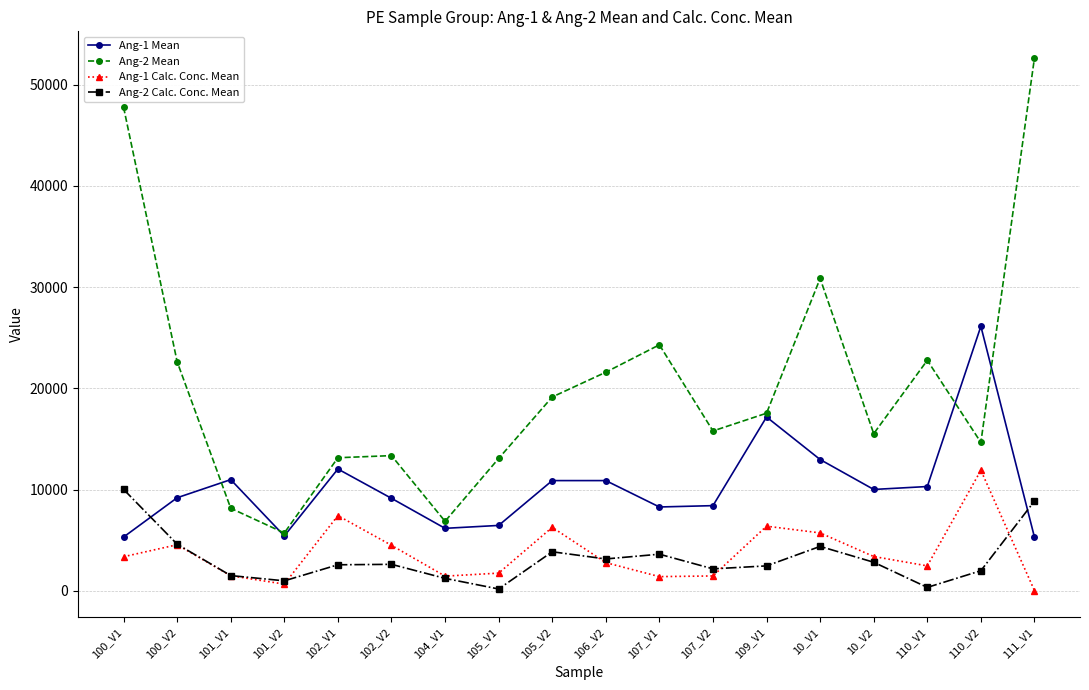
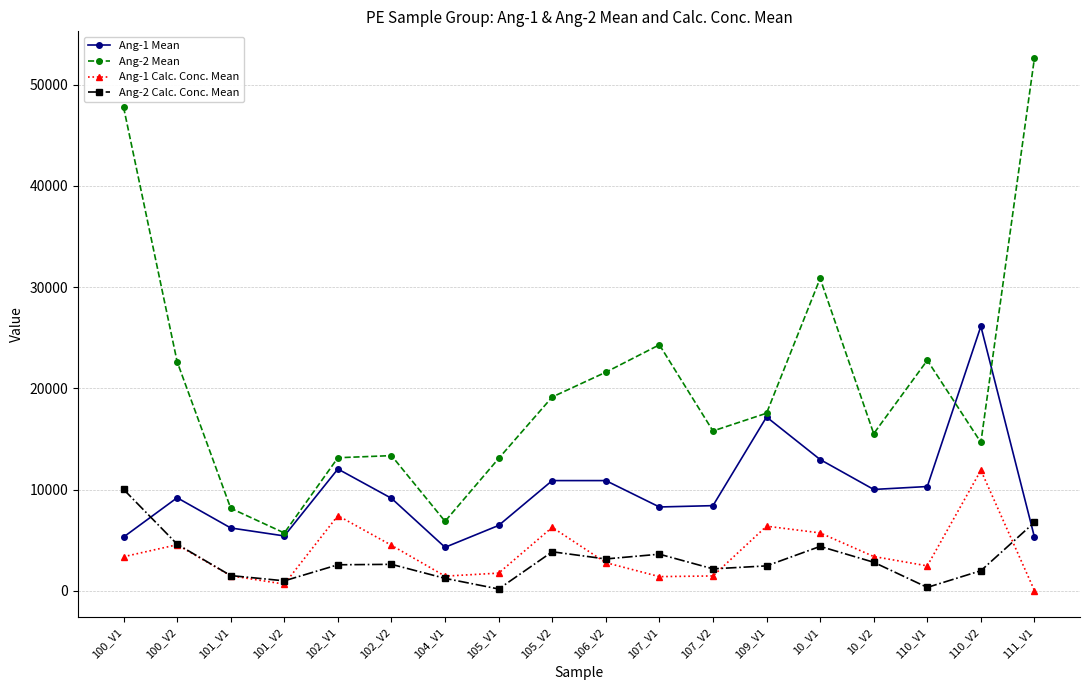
  {
    "Ang-1 Mean": {
      "100_V1": 5300,
      "100_V2": 9200,
-     "101_V1": 11000,
+     "101_V1": 6200,
      "101_V2": 5400,
      "102_V1": 12000,
      "102_V2": 9100,
-     "104_V1": 6200,
+     "104_V1": 4300,
      "105_V1": 6500,
      "105_V2": 10900,
      "106_V2": 10900,
      "107_V1": 8300,
      "107_V2": 8400,
      "109_V1": 17200,
      "10_V1": 13000,
      "10_V2": 10000,
      "110_V1": 10300,
      "110_V2": 26100,
      "111_V1": 5300
    },
    "Ang-2 Mean": {
      "100_V1": 47800,
      "100_V2": 22600,
      "101_V1": 8200,
      "101_V2": 5700,
      "102_V1": 13100,
      "102_V2": 13400,
      "104_V1": 6900,
      "105_V1": 13100,
      "105_V2": 19100,
      "106_V2": 21600,
      "107_V1": 24300,
      "107_V2": 15800,
      "109_V1": 17500,
      "10_V1": 30900,
      "10_V2": 15500,
      "110_V1": 22800,
      "110_V2": 14700,
      "111_V1": 52600
    },
    "Ang-1 Calc. Conc. Mean": {
      "100_V1": 3400,
      "101_V2": 700,
      "102_V1": 7400,
      "102_V2": 4500,
      "105_V1": 1700,
      "105_V2": 6300,
      "106_V2": 2800,
      "107_V1": 1400,
      "107_V2": 1500,
      "109_V1": 6400,
      "10_V1": 5700,
      "10_V2": 3400,
      "110_V1": 2500,
      "110_V2": 11900,
      "111_V1": 0
    },
    "Ang-2 Calc. Conc. Mean": {
      "100_V1": 10000,
      "101_V2": 1000,
      "102_V1": 2600,
      "102_V2": 2600,
      "105_V1": 200,
      "105_V2": 3900,
      "106_V2": 3100,
      "107_V1": 3600,
      "107_V2": 2200,
      "109_V1": 2500,
      "10_V1": 4400,
      "10_V2": 2800,
      "110_V1": 300,
      "110_V2": 2000,
-     "111_V1": 8900
+     "111_V1": 6800
    }
  }
